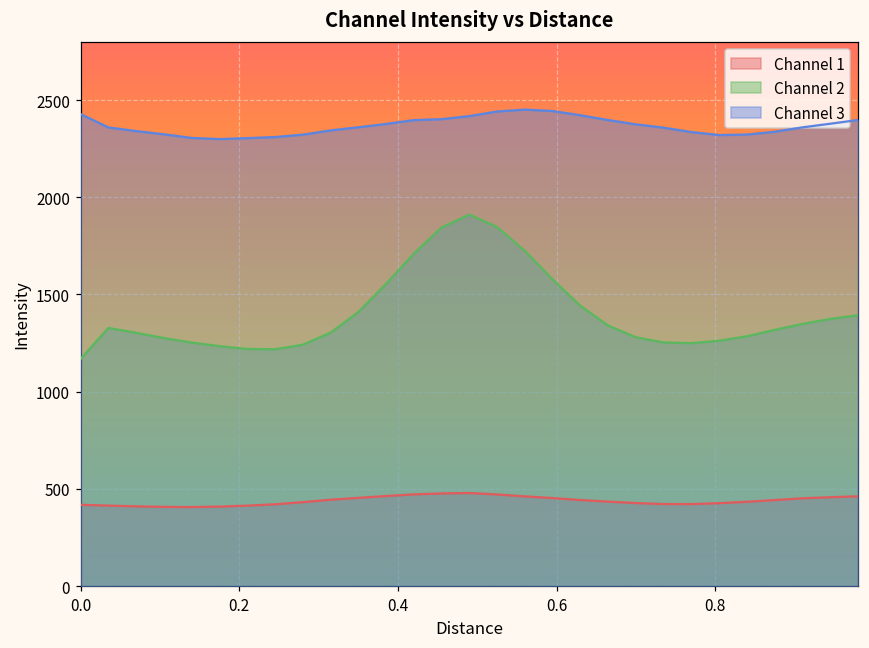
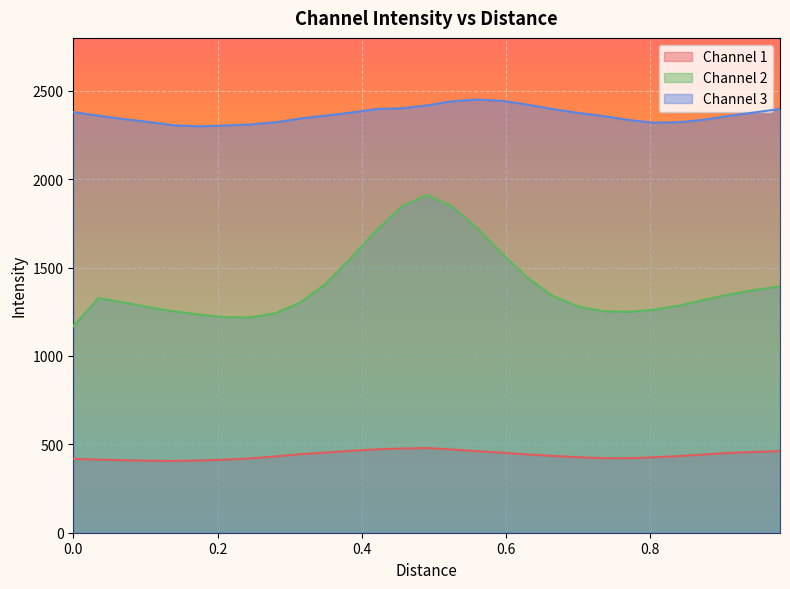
  {
    "Channel 1": {
      "0.0": 420
    },
    "Channel 2": {
      "0.0": 1170
    },
    "Channel 3": {
-     "0.0": 2430
+     "0.0": 2380
    }
  }
